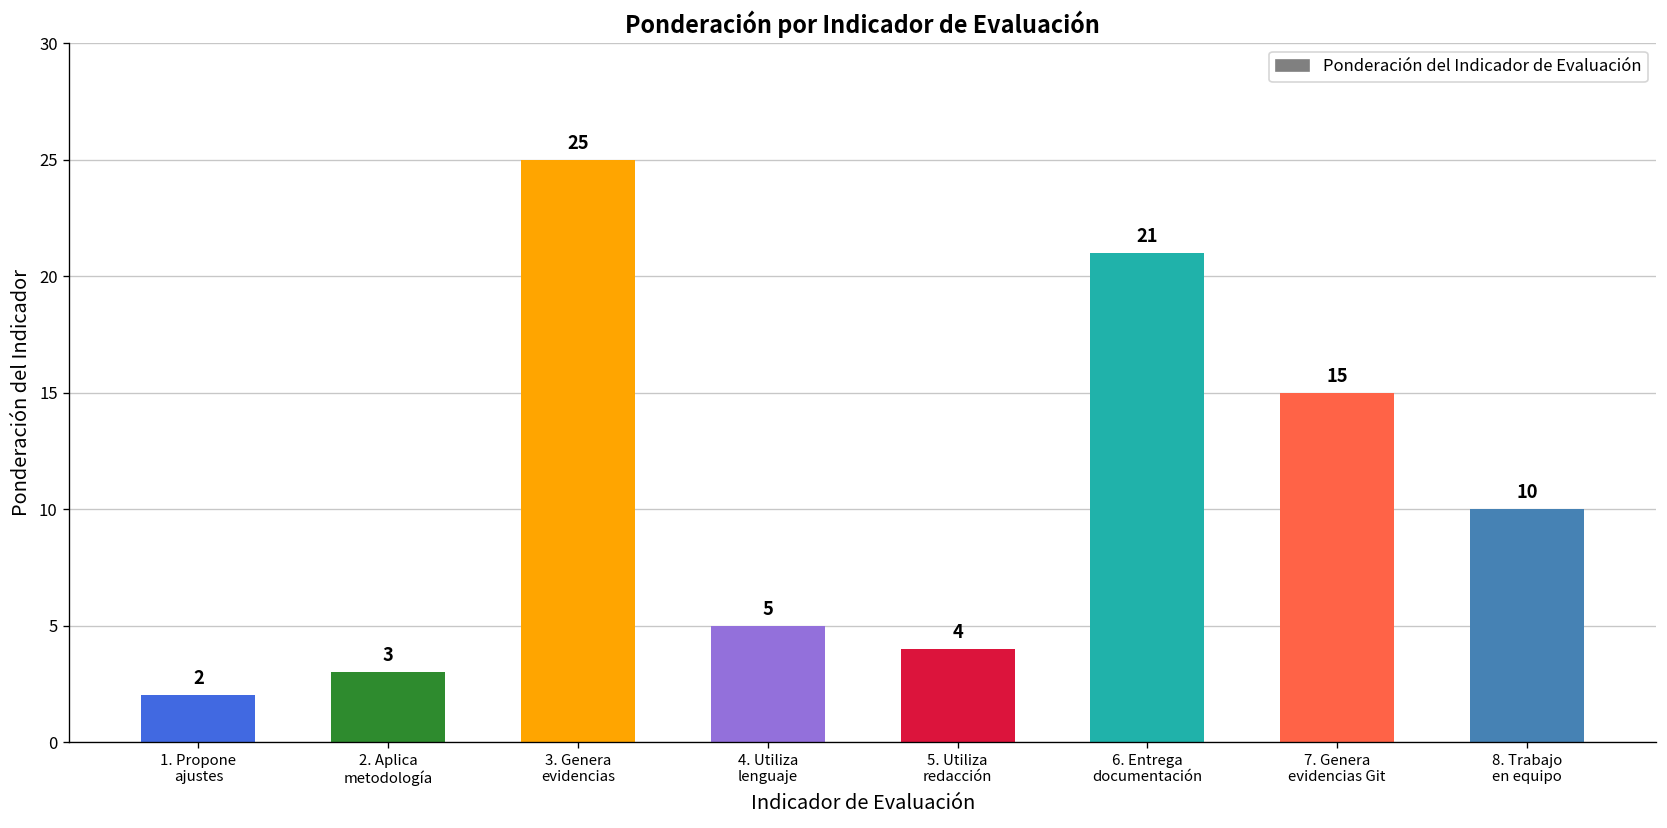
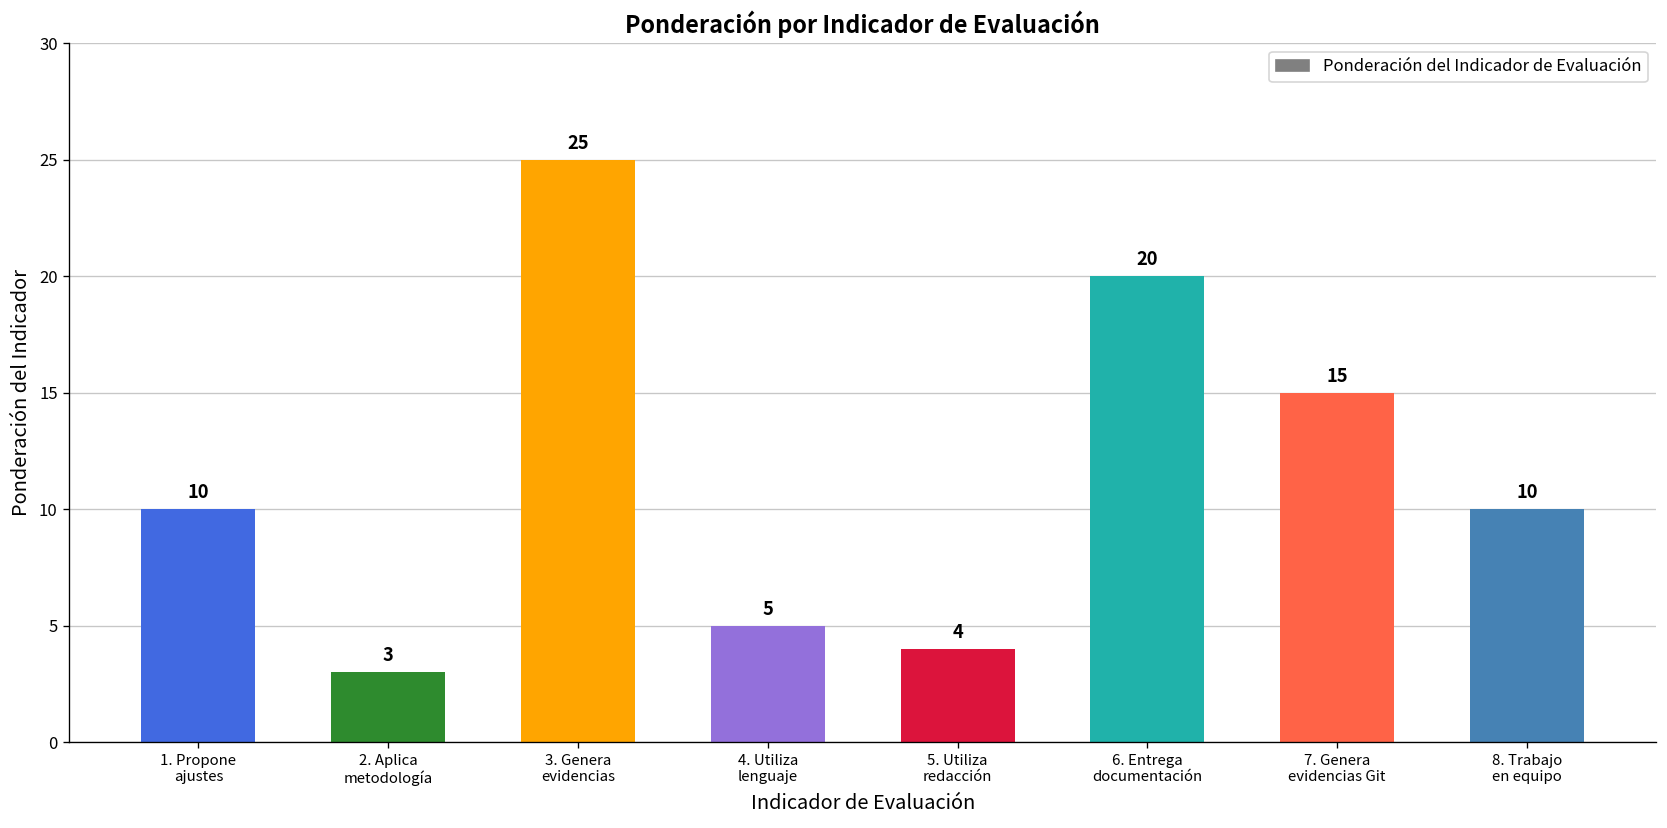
  {
-   "1. Propone ajustes": 2,
+   "1. Propone ajustes": 10,
    "2. Aplica metodología": 3,
    "3. Genera evidencias": 25,
    "4. Utiliza lenguaje": 5,
    "5. Utiliza redacción": 4,
-   "6. Entrega documentación": 21,
+   "6. Entrega documentación": 20,
    "7. Genera evidencias Git": 15,
    "8. Trabajo en equipo": 10
  }
